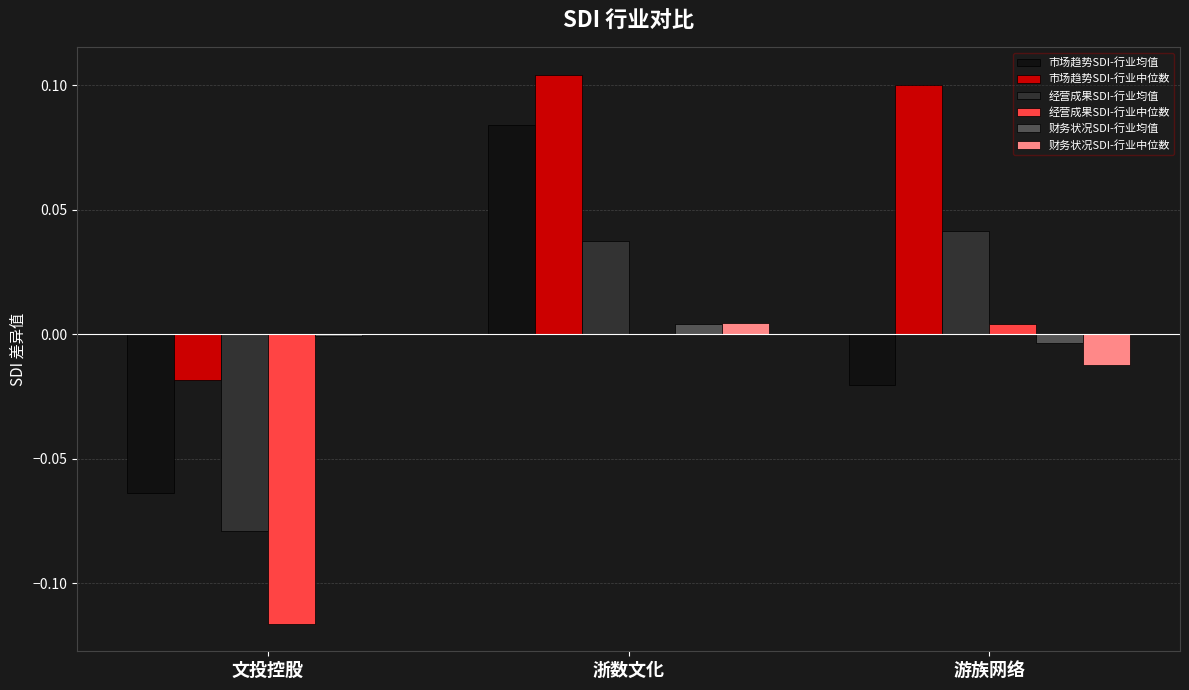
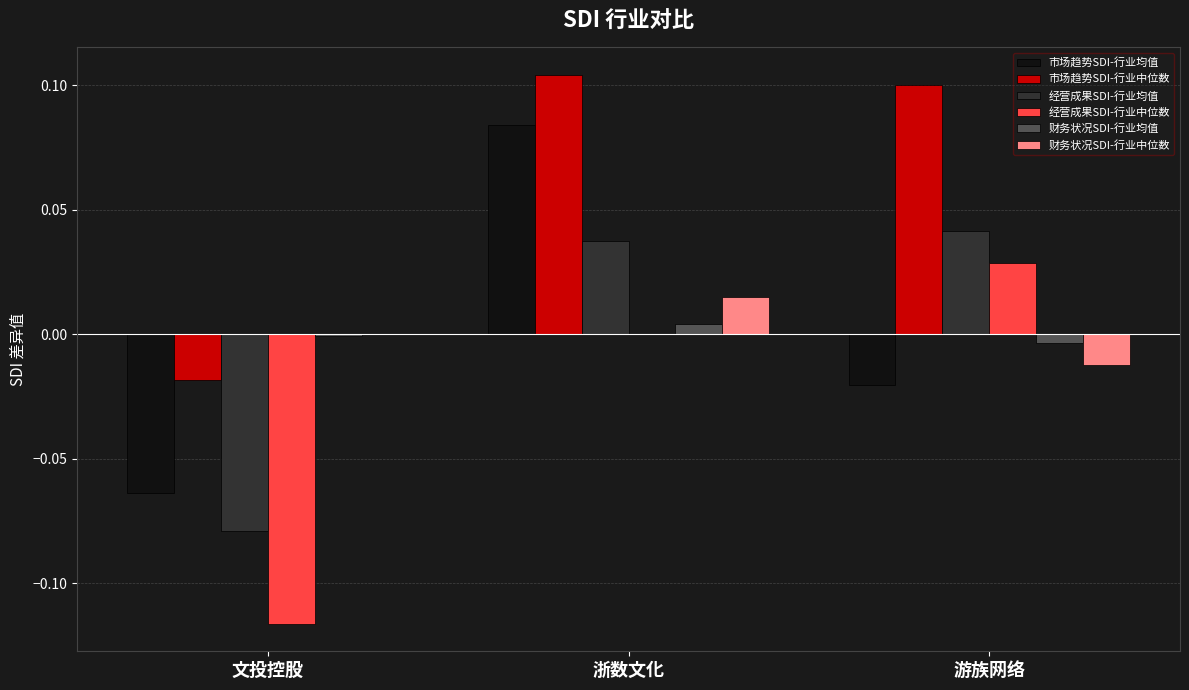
  {
    "市场趋势SDI-行业中位数": {
      "文投控股": -0.018,
      "浙数文化": 0.104,
      "游族网络": 0.100
    },
    "经营成果SDI-行业中位数": {
      "文投控股": -0.116,
      "浙数文化": 0.000,
-     "游族网络": 0.004
+     "游族网络": 0.029
    },
    "财务状况SDI-行业中位数": {
      "文投控股": 0.000,
-     "浙数文化": 0.005,
+     "浙数文化": 0.015,
      "游族网络": -0.012
    }
  }
